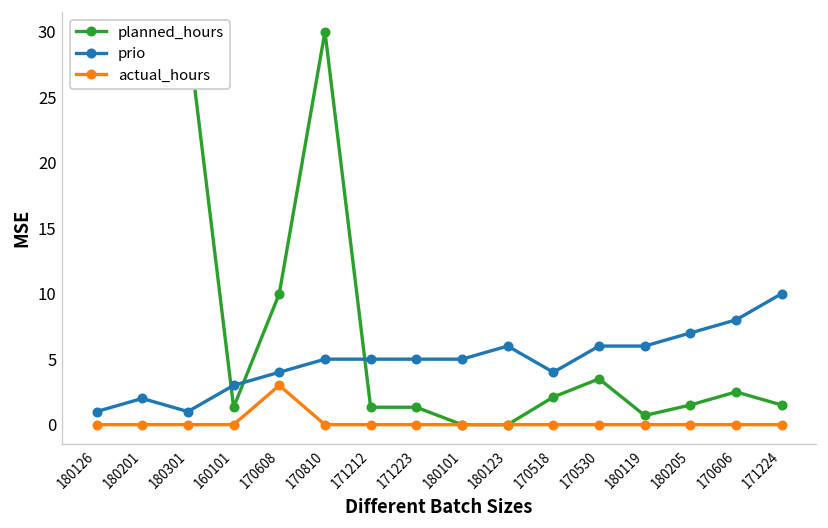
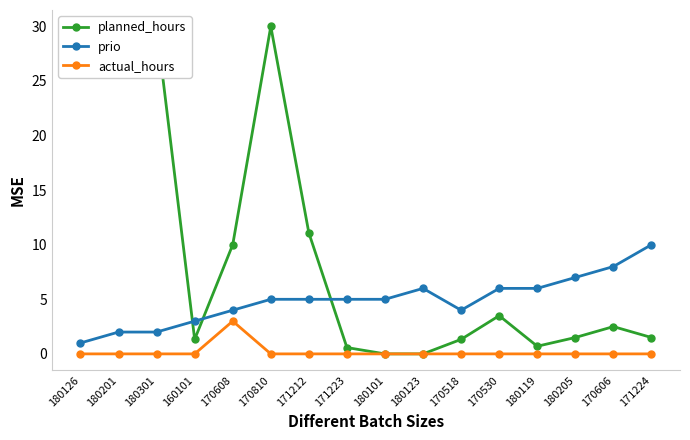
  {
    "planned_hours": {
      "160101": 1.3,
      "170608": 10.0,
      "170810": 30.0,
-     "171212": 1.3,
-     "171223": 1.3,
-     "170518": 2.1,
+     "171212": 11.1,
+     "171223": 0.6,
+     "170518": 1.3,
      "170530": 3.5,
      "180119": 0.7,
      "180205": 1.5,
      "170606": 2.5,
      "171224": 1.5
    },
    "prio": {
      "180126": 1,
      "180201": 2,
-     "180301": 1,
+     "180301": 2,
      "160101": 3,
      "170608": 4,
      "170810": 5,
      "171212": 5,
      "171223": 5,
      "180101": 5,
      "180123": 6,
      "170518": 4,
      "170530": 6,
      "180119": 6,
      "180205": 7,
      "170606": 8,
      "171224": 10
    },
    "actual_hours": {
      "180126": 0.0,
      "180201": 0.0,
      "180301": 0.0,
      "160101": 0.0,
      "170608": 3.0,
      "170810": 0.0,
      "171212": 0.0,
      "171223": 0.0,
      "170518": 0.0,
      "170530": 0.0,
      "180119": 0.0,
      "180205": 0.0,
      "170606": 0.0,
      "171224": 0.0
    }
  }
